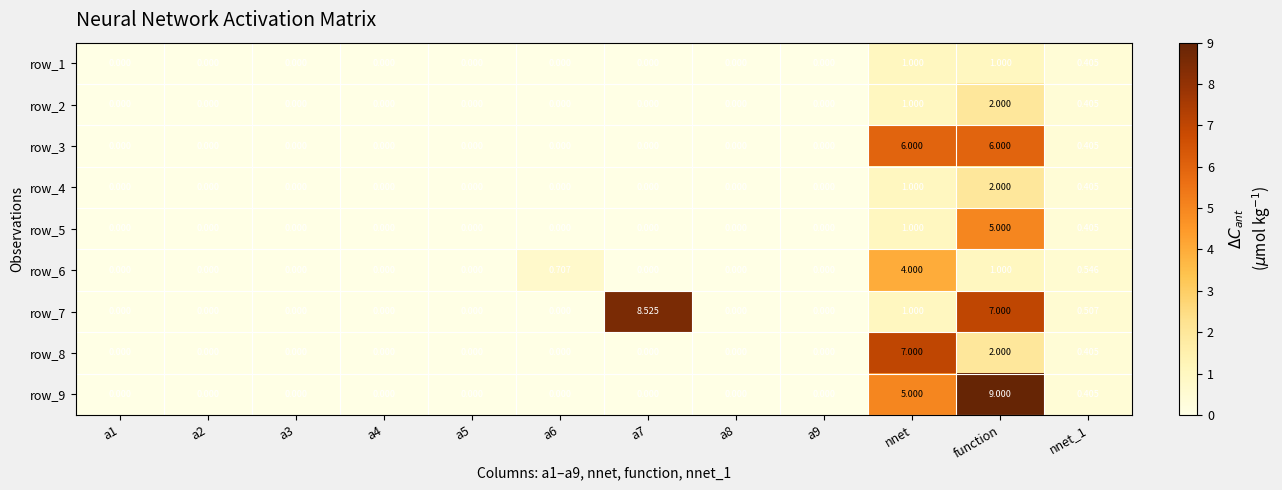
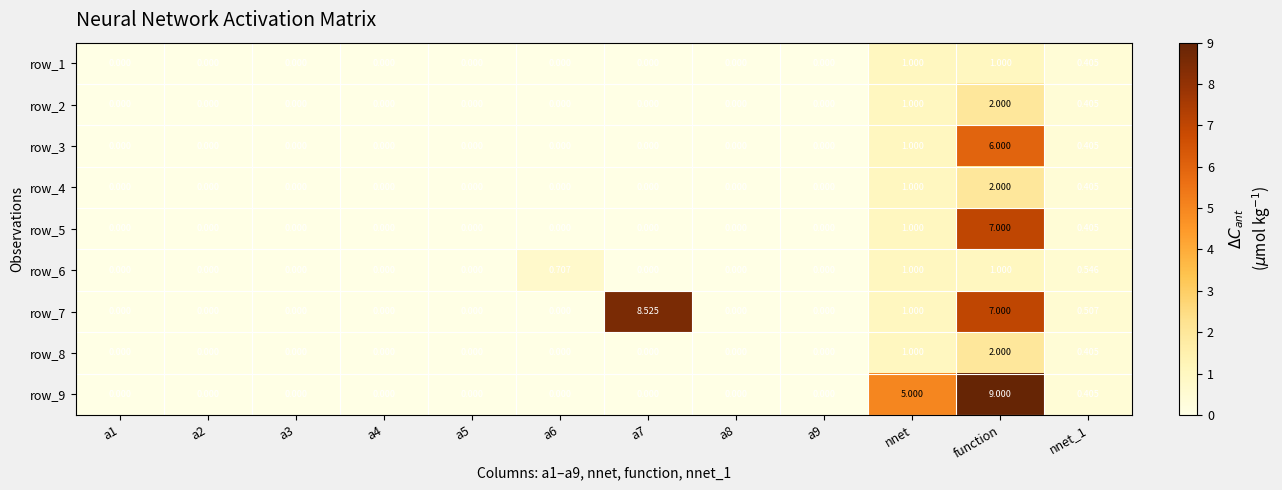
  {
    "row_1": {
      "nnet": 1.000,
      "function": 1.000
    },
    "row_2": {
      "nnet": 1.000,
      "function": 2.000
    },
    "row_3": {
-     "nnet": 6.000,
+     "nnet": 1.000,
      "function": 6.000
    },
    "row_4": {
      "nnet": 1.000,
      "function": 2.000
    },
    "row_5": {
      "nnet": 1.000,
-     "function": 5.000
+     "function": 7.000
    },
    "row_6": {
      "a6": 0.707,
-     "nnet": 4.000,
+     "nnet": 1.000,
      "function": 1.000
    },
    "row_7": {
      "a7": 8.525,
      "nnet": 1.000,
      "function": 7.000
    },
    "row_8": {
-     "nnet": 7.000,
+     "nnet": 1.000,
      "function": 2.000
    },
    "row_9": {
      "nnet": 5.000,
      "function": 9.000
    }
  }
